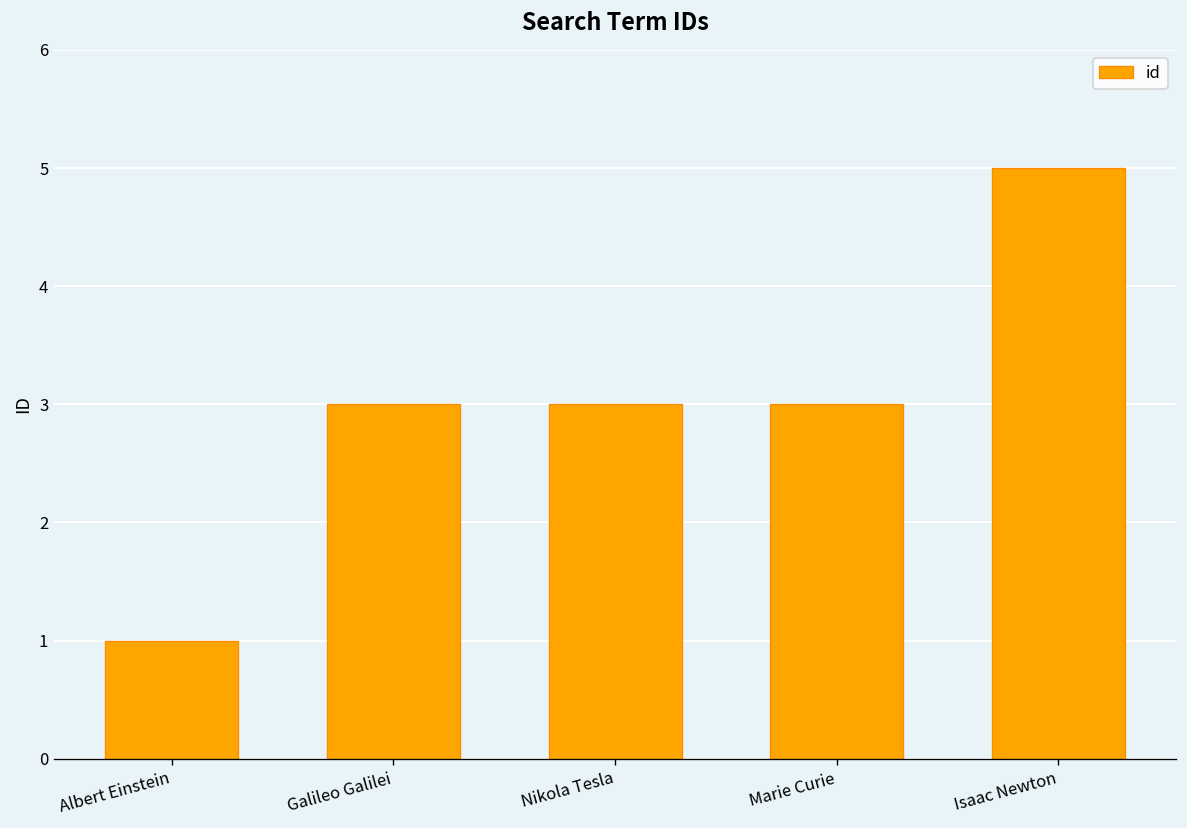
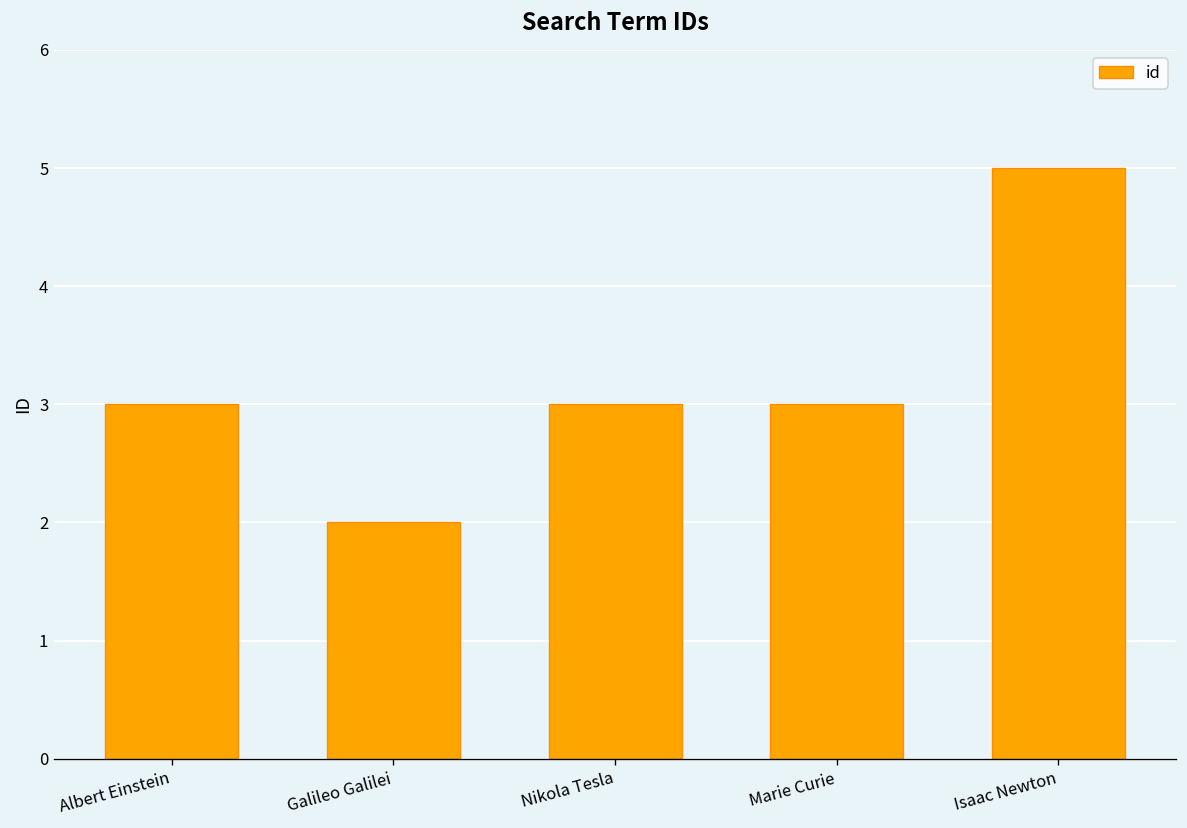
  {
-   "Albert Einstein": 1,
-   "Galileo Galilei": 3,
+   "Albert Einstein": 3,
+   "Galileo Galilei": 2,
    "Nikola Tesla": 3,
    "Marie Curie": 3,
    "Isaac Newton": 5
  }
